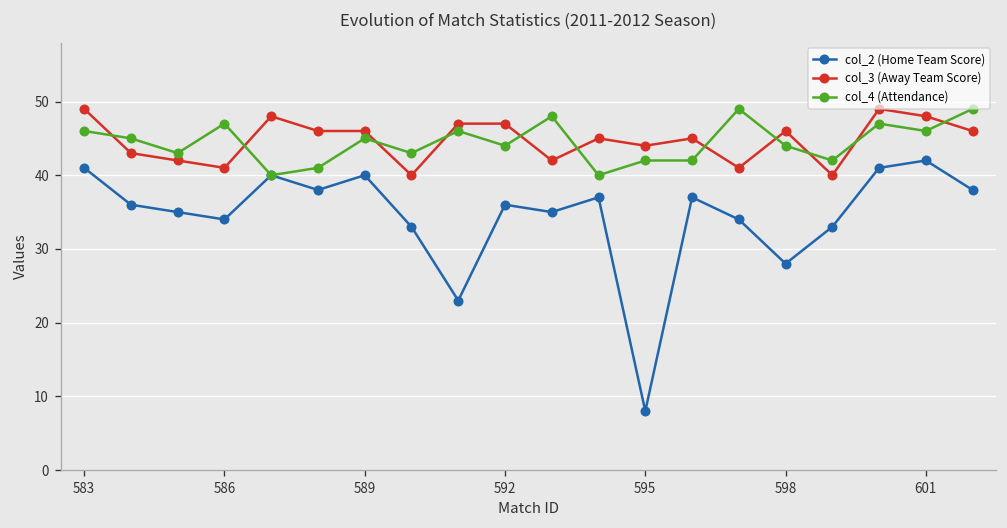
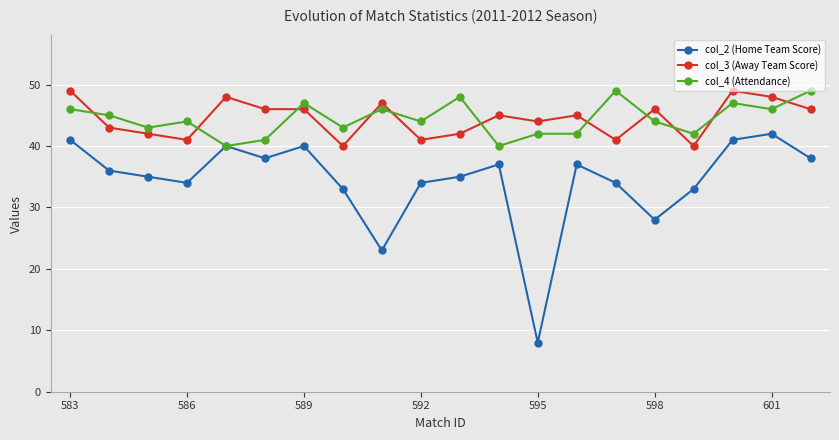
  {
    "col_2 (Home Team Score)": {
      "583": 41,
      "586": 34,
      "589": 40,
-     "592": 36,
+     "592": 34,
      "595": 8,
      "598": 28,
      "601": 42
    },
    "col_3 (Away Team Score)": {
      "583": 49,
      "586": 41,
      "589": 46,
-     "592": 47,
+     "592": 41,
      "595": 44,
      "598": 46,
      "601": 48
    },
    "col_4 (Attendance)": {
      "583": 46,
-     "586": 47,
-     "589": 45,
+     "586": 44,
+     "589": 47,
      "592": 44,
      "595": 42,
      "598": 44,
      "601": 46
    }
  }
